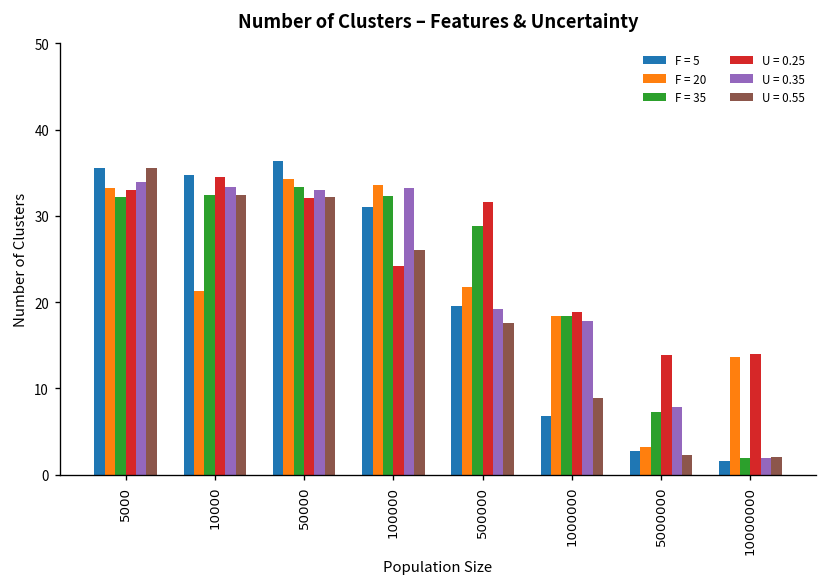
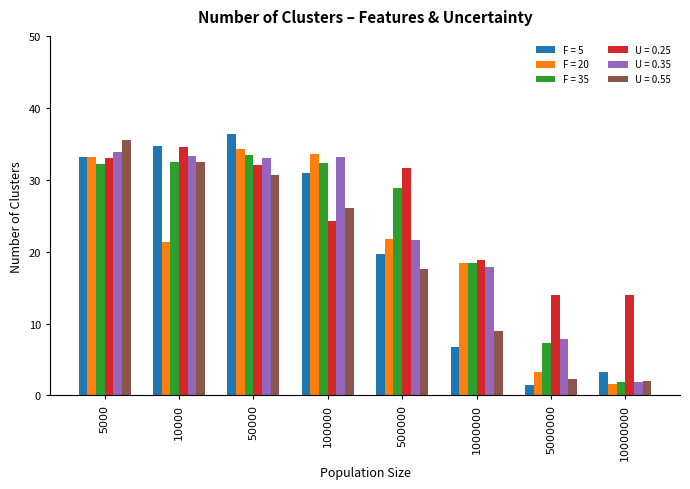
  {
    "F = 5": {
-     "5000": 36,
+     "5000": 33,
      "10000": 35,
      "50000": 36,
      "100000": 31,
      "500000": 20,
      "1000000": 7,
-     "5000000": 3,
-     "10000000": 2
+     "5000000": 2,
+     "10000000": 3
    },
    "F = 20": {
      "5000": 33,
      "10000": 21,
      "50000": 34,
      "100000": 34,
      "500000": 22,
      "1000000": 18,
      "5000000": 3,
-     "10000000": 14
+     "10000000": 2
    },
    "F = 35": {
      "5000": 32,
      "10000": 32,
      "50000": 33,
      "100000": 32,
      "500000": 29,
      "1000000": 18,
      "5000000": 7,
      "10000000": 2
    },
    "U = 0.25": {
      "5000": 33,
      "10000": 35,
      "50000": 32,
      "100000": 24,
      "500000": 32,
      "1000000": 19,
      "5000000": 14,
      "10000000": 14
    },
    "U = 0.35": {
      "5000": 34,
      "10000": 33,
      "50000": 33,
      "100000": 33,
-     "500000": 19,
+     "500000": 22,
      "1000000": 18,
      "5000000": 8,
      "10000000": 2
    },
    "U = 0.55": {
      "5000": 36,
      "10000": 32,
-     "50000": 32,
+     "50000": 31,
      "100000": 26,
      "500000": 18,
      "1000000": 9,
      "5000000": 2,
      "10000000": 2
    }
  }
